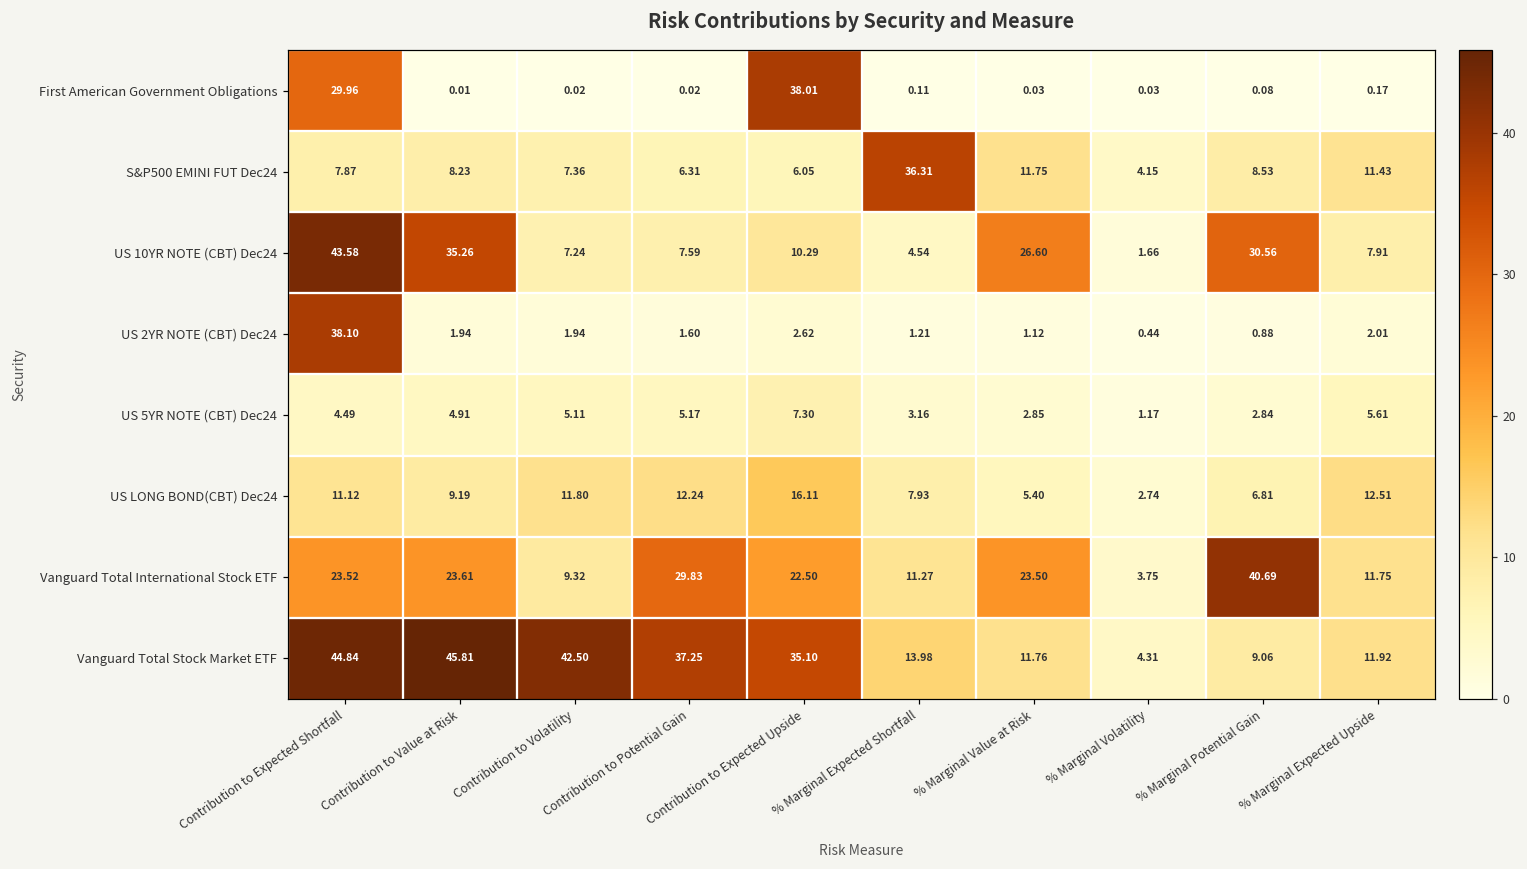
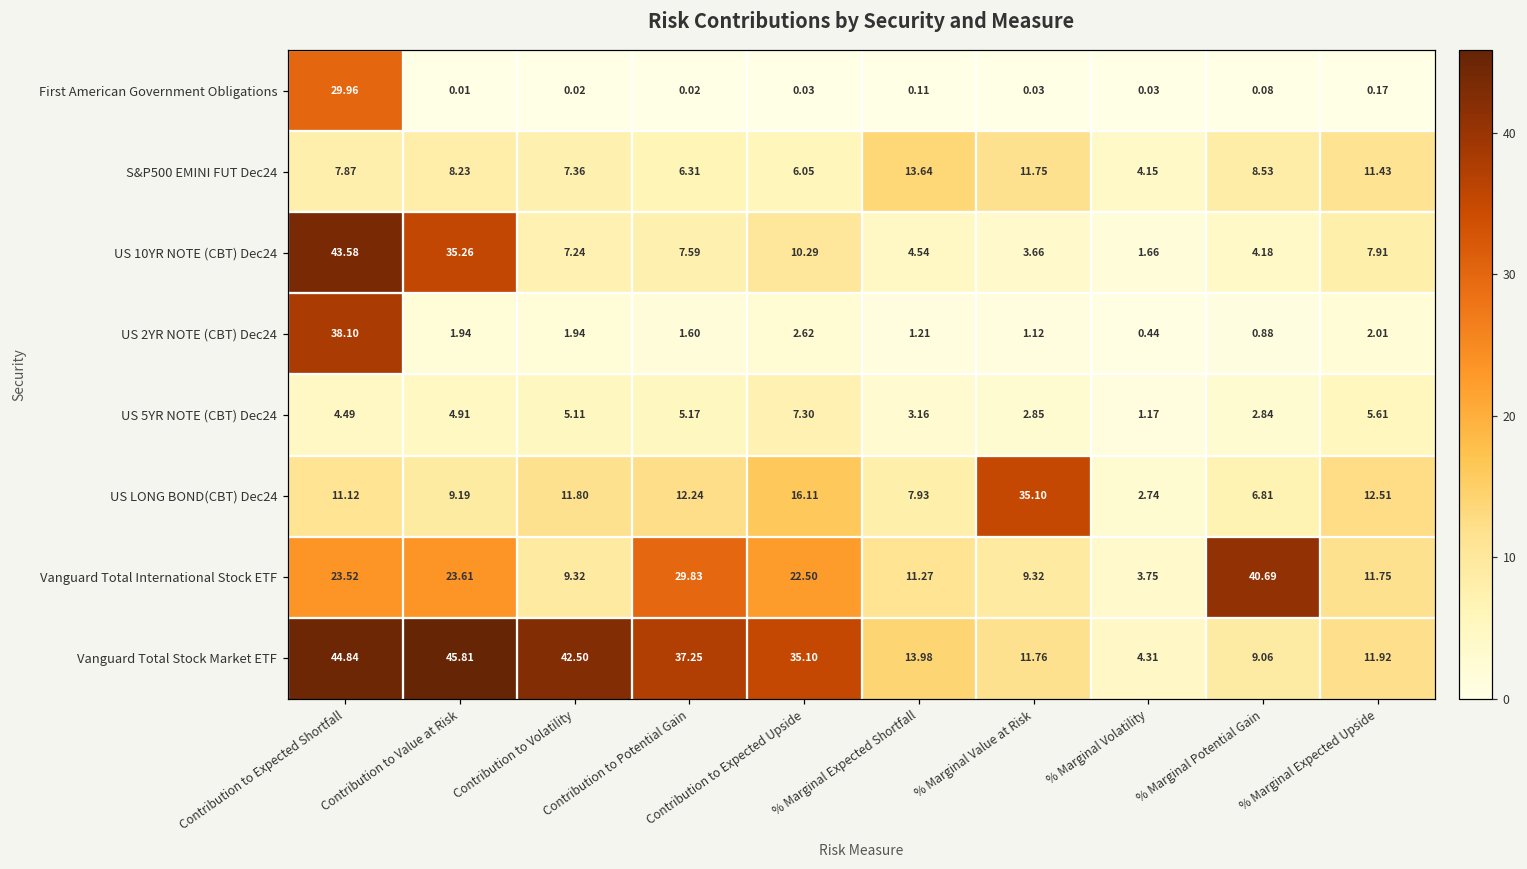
  {
    "First American Government Obligations": {
      "Contribution to Expected Shortfall": 29.96,
      "Contribution to Value at Risk": 0.01,
      "Contribution to Volatility": 0.02,
      "Contribution to Potential Gain": 0.02,
-     "Contribution to Expected Upside": 38.01,
+     "Contribution to Expected Upside": 0.03,
      "% Marginal Expected Shortfall": 0.11,
      "% Marginal Value at Risk": 0.03,
      "% Marginal Volatility": 0.03,
      "% Marginal Potential Gain": 0.08,
      "% Marginal Expected Upside": 0.17
    },
    "S&P500 EMINI FUT Dec24": {
      "Contribution to Expected Shortfall": 7.87,
      "Contribution to Value at Risk": 8.23,
      "Contribution to Volatility": 7.36,
      "Contribution to Potential Gain": 6.31,
      "Contribution to Expected Upside": 6.05,
-     "% Marginal Expected Shortfall": 36.31,
+     "% Marginal Expected Shortfall": 13.64,
      "% Marginal Value at Risk": 11.75,
      "% Marginal Volatility": 4.15,
      "% Marginal Potential Gain": 8.53,
      "% Marginal Expected Upside": 11.43
    },
    "US 10YR NOTE (CBT) Dec24": {
      "Contribution to Expected Shortfall": 43.58,
      "Contribution to Value at Risk": 35.26,
      "Contribution to Volatility": 7.24,
      "Contribution to Potential Gain": 7.59,
      "Contribution to Expected Upside": 10.29,
      "% Marginal Expected Shortfall": 4.54,
-     "% Marginal Value at Risk": 26.60,
+     "% Marginal Value at Risk": 3.66,
      "% Marginal Volatility": 1.66,
-     "% Marginal Potential Gain": 30.56,
+     "% Marginal Potential Gain": 4.18,
      "% Marginal Expected Upside": 7.91
    },
    "US 2YR NOTE (CBT) Dec24": {
      "Contribution to Expected Shortfall": 38.10,
      "Contribution to Value at Risk": 1.94,
      "Contribution to Volatility": 1.94,
      "Contribution to Potential Gain": 1.60,
      "Contribution to Expected Upside": 2.62,
      "% Marginal Expected Shortfall": 1.21,
      "% Marginal Value at Risk": 1.12,
      "% Marginal Volatility": 0.44,
      "% Marginal Potential Gain": 0.88,
      "% Marginal Expected Upside": 2.01
    },
    "US 5YR NOTE (CBT) Dec24": {
      "Contribution to Expected Shortfall": 4.49,
      "Contribution to Value at Risk": 4.91,
      "Contribution to Volatility": 5.11,
      "Contribution to Potential Gain": 5.17,
      "Contribution to Expected Upside": 7.30,
      "% Marginal Expected Shortfall": 3.16,
      "% Marginal Value at Risk": 2.85,
      "% Marginal Volatility": 1.17,
      "% Marginal Potential Gain": 2.84,
      "% Marginal Expected Upside": 5.61
    },
    "US LONG BOND(CBT) Dec24": {
      "Contribution to Expected Shortfall": 11.12,
      "Contribution to Value at Risk": 9.19,
      "Contribution to Volatility": 11.80,
      "Contribution to Potential Gain": 12.24,
      "Contribution to Expected Upside": 16.11,
      "% Marginal Expected Shortfall": 7.93,
-     "% Marginal Value at Risk": 5.40,
+     "% Marginal Value at Risk": 35.10,
      "% Marginal Volatility": 2.74,
      "% Marginal Potential Gain": 6.81,
      "% Marginal Expected Upside": 12.51
    },
    "Vanguard Total International Stock ETF": {
      "Contribution to Expected Shortfall": 23.52,
      "Contribution to Value at Risk": 23.61,
      "Contribution to Volatility": 9.32,
      "Contribution to Potential Gain": 29.83,
      "Contribution to Expected Upside": 22.50,
      "% Marginal Expected Shortfall": 11.27,
-     "% Marginal Value at Risk": 23.50,
+     "% Marginal Value at Risk": 9.32,
      "% Marginal Volatility": 3.75,
      "% Marginal Potential Gain": 40.69,
      "% Marginal Expected Upside": 11.75
    },
    "Vanguard Total Stock Market ETF": {
      "Contribution to Expected Shortfall": 44.84,
      "Contribution to Value at Risk": 45.81,
      "Contribution to Volatility": 42.50,
      "Contribution to Potential Gain": 37.25,
      "Contribution to Expected Upside": 35.10,
      "% Marginal Expected Shortfall": 13.98,
      "% Marginal Value at Risk": 11.76,
      "% Marginal Volatility": 4.31,
      "% Marginal Potential Gain": 9.06,
      "% Marginal Expected Upside": 11.92
    }
  }
